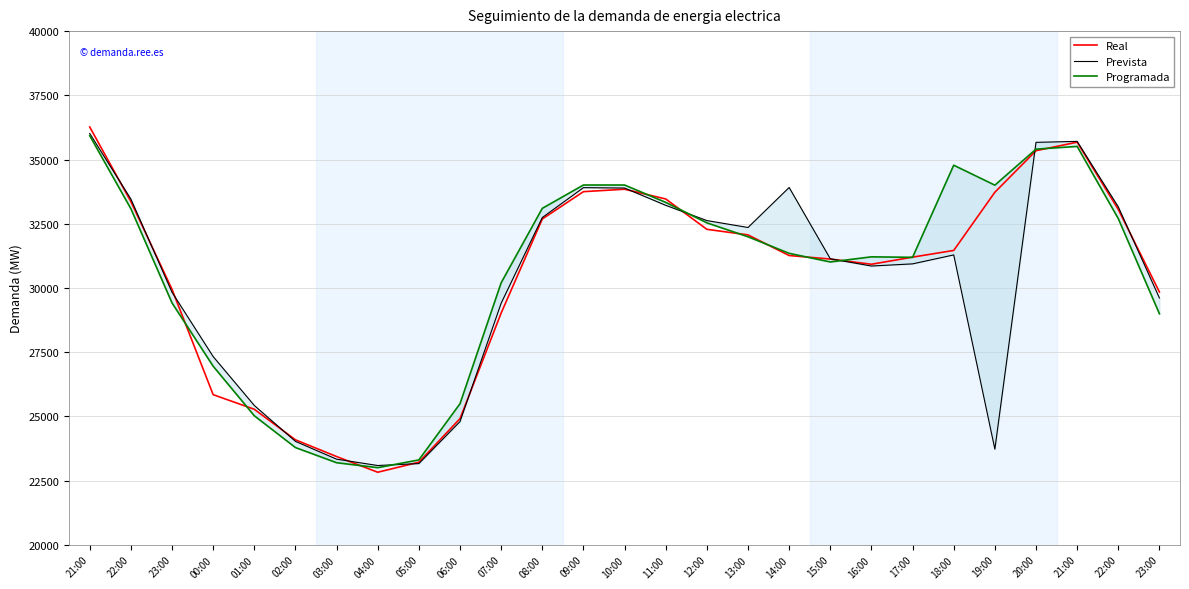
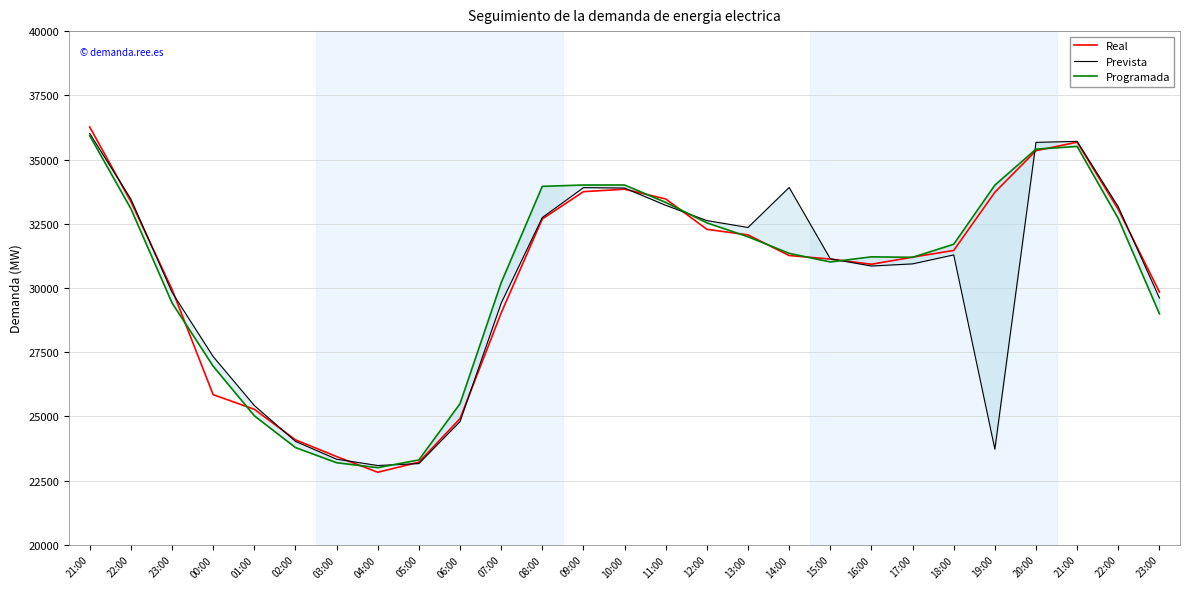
  {
    "Real": {
      "00:00": 25800,
      "01:00": 25300,
      "03:00": 23400,
      "04:00": 22800,
      "06:00": 24900,
      "07:00": 29000,
      "09:00": 33700,
      "11:00": 33500,
      "12:00": 32300,
      "18:00": 31500,
      "19:00": 33700
    },
    "Prevista": {
      "06:00": 24800,
      "07:00": 29400,
      "09:00": 33900,
      "11:00": 33200,
      "17:00": 30900,
      "18:00": 31300,
      "19:00": 23700
    },
    "Programada": {
      "00:00": 27000,
      "01:00": 25000,
      "02:00": 23800,
      "03:00": 23200,
-     "08:00": 33100,
+     "08:00": 34000,
      "15:00": 31000,
-     "18:00": 34800
+     "18:00": 31700
    }
  }
